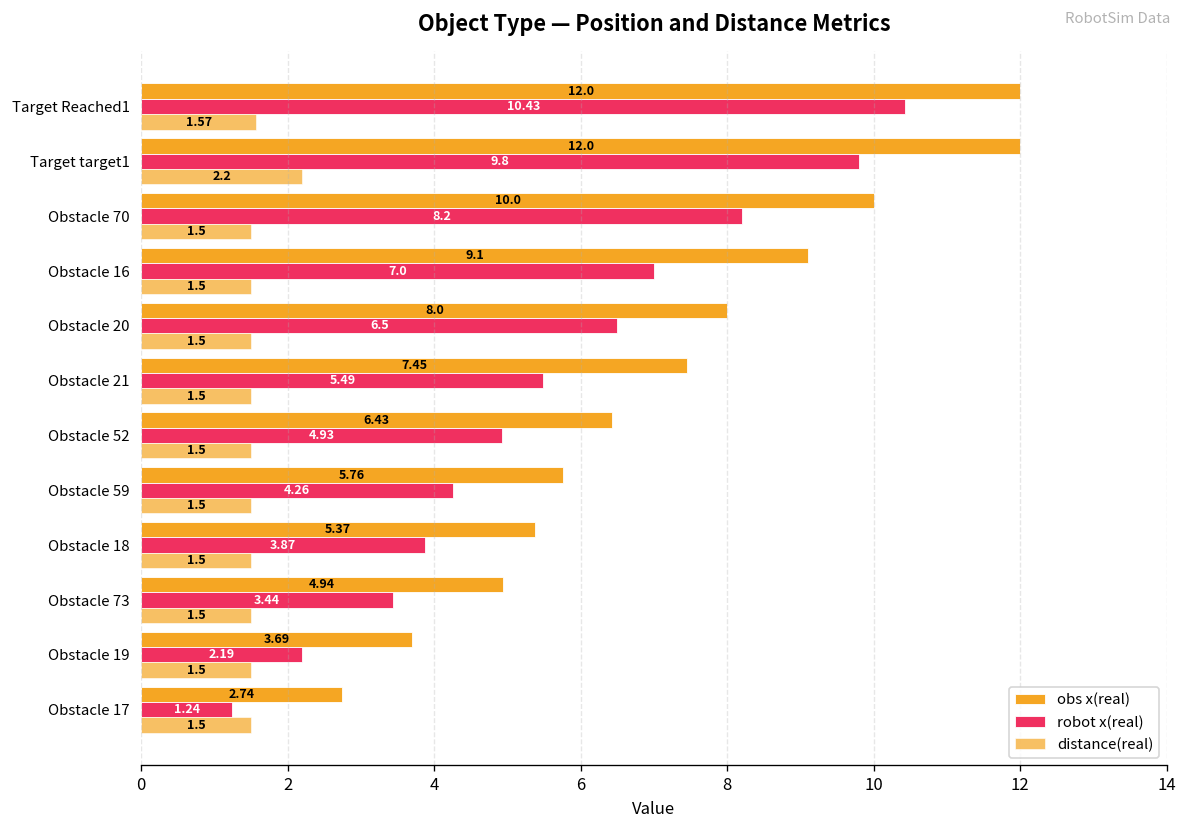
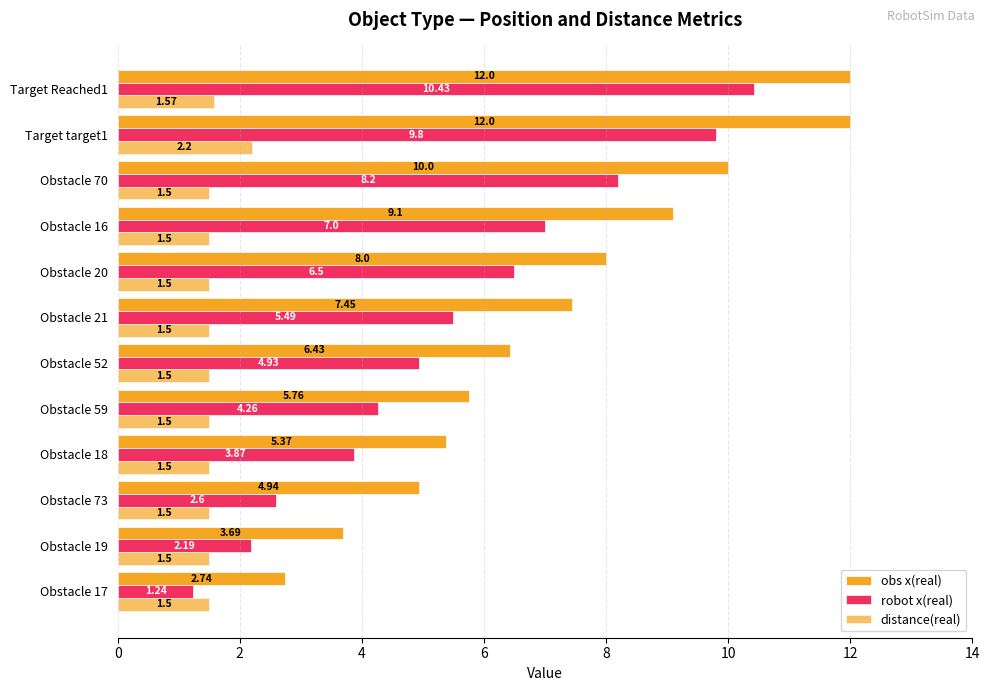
  {
    "robot x(real)": {
      "Target Reached1": 10.43,
      "Target target1": 9.8,
      "Obstacle 70": 8.2,
      "Obstacle 16": 7.0,
      "Obstacle 20": 6.5,
      "Obstacle 21": 5.49,
      "Obstacle 52": 4.93,
      "Obstacle 59": 4.26,
      "Obstacle 18": 3.87,
-     "Obstacle 73": 3.44,
+     "Obstacle 73": 2.6,
      "Obstacle 19": 2.19,
      "Obstacle 17": 1.24
    }
  }
